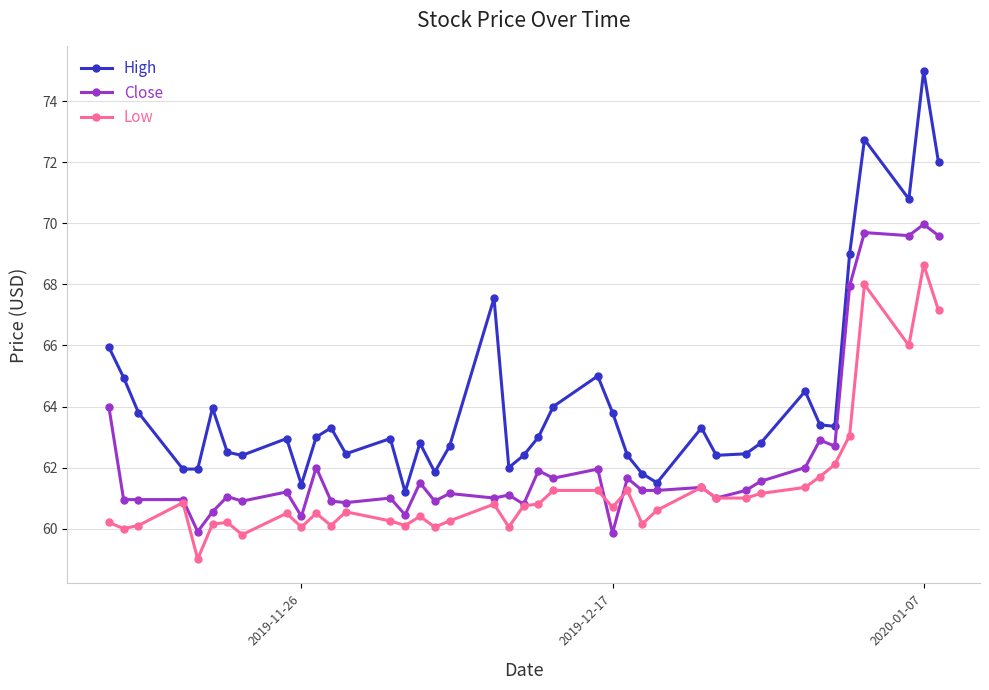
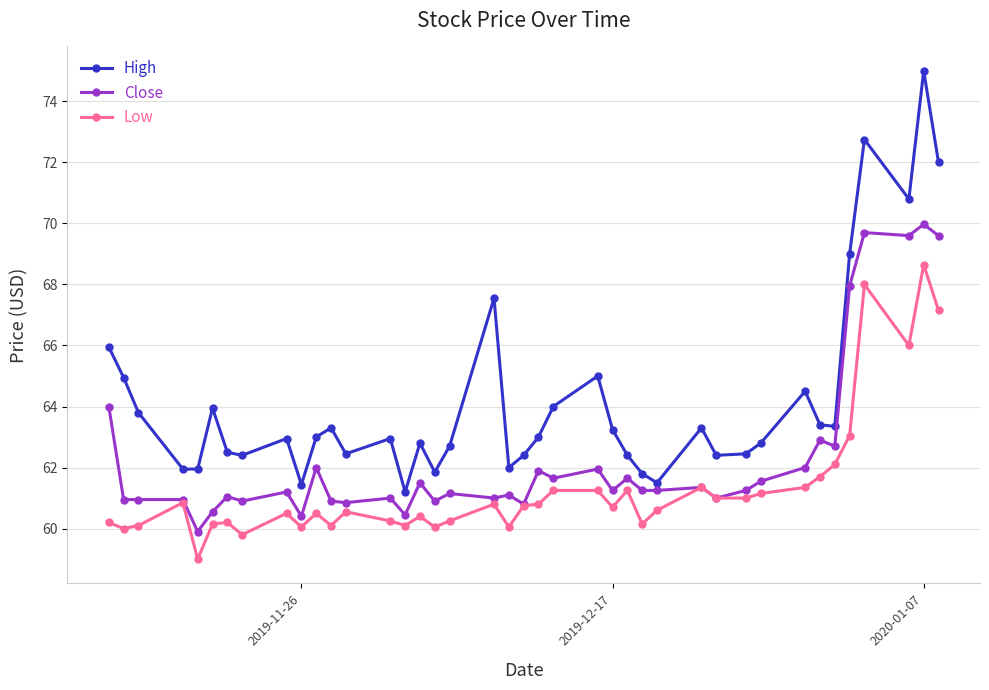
  {
    "High": {
      "2019-11-26": 61.4,
-     "2019-12-17": 63.8,
+     "2019-12-17": 63.2,
      "2020-01-07": 75.0
    },
    "Close": {
      "2019-11-26": 60.4,
-     "2019-12-17": 59.9,
+     "2019-12-17": 61.3,
      "2020-01-07": 70.0
    },
    "Low": {
      "2019-11-26": 60.0,
      "2019-12-17": 60.7,
      "2020-01-07": 68.7
    }
  }
